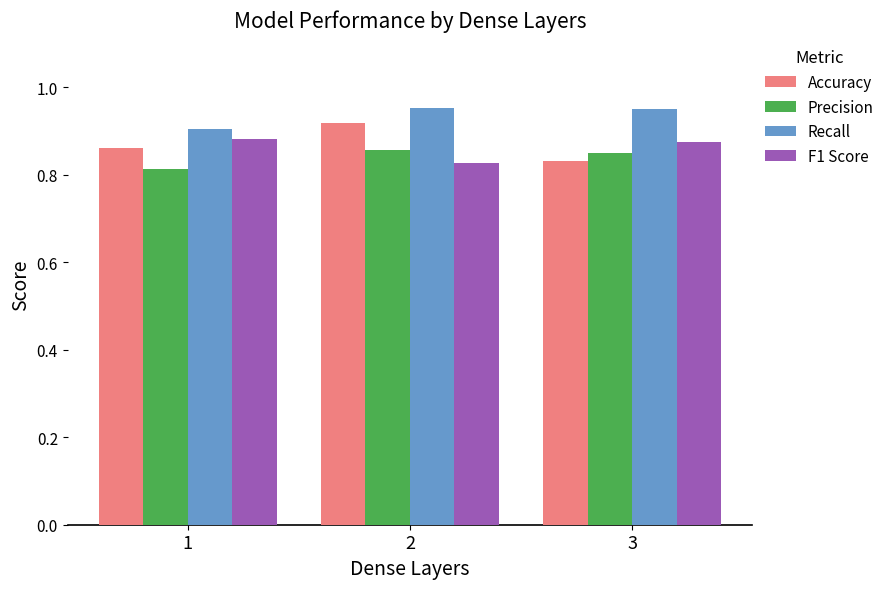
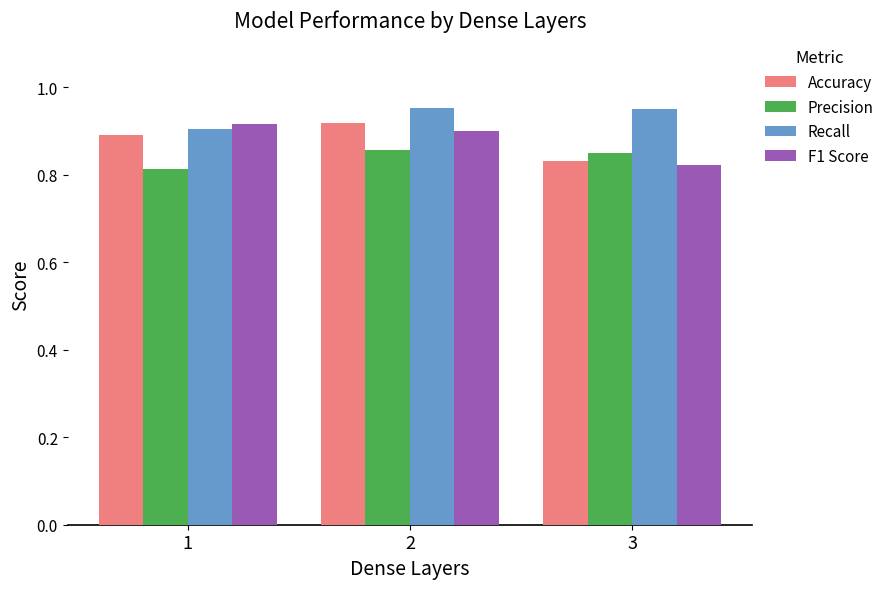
  {
    "Accuracy": {
-     "1": 0.86,
+     "1": 0.89,
      "2": 0.92,
      "3": 0.83
    },
    "Precision": {
      "1": 0.81,
      "2": 0.86,
      "3": 0.85
    },
    "Recall": {
      "1": 0.90,
      "2": 0.95,
      "3": 0.95
    },
    "F1 Score": {
-     "1": 0.88,
-     "2": 0.83,
-     "3": 0.88
+     "1": 0.92,
+     "2": 0.90,
+     "3": 0.82
    }
  }
